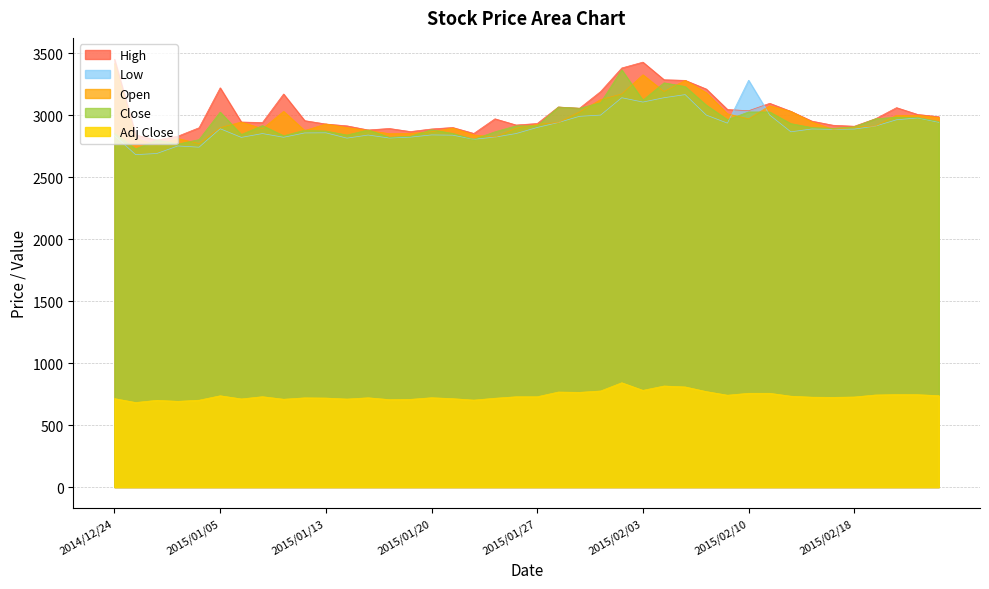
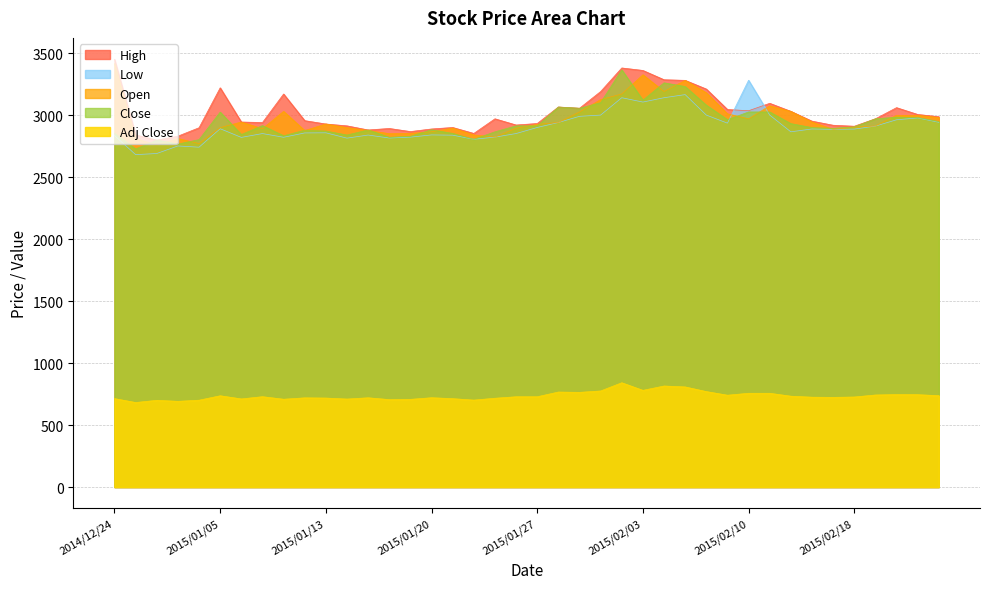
  {
    "High": {
      "2015/01/05": 3220,
-     "2015/02/03": 3430
+     "2015/02/03": 3360
    },
    "Low": {
      "2015/01/20": 2840,
      "2015/02/10": 3280
    },
    "Close": {
      "2015/01/05": 3020
    }
  }
